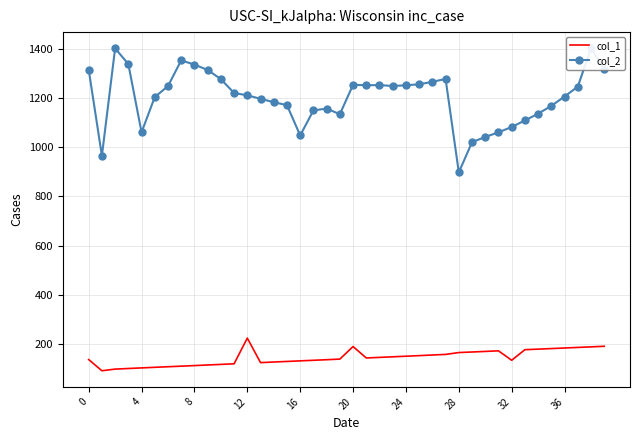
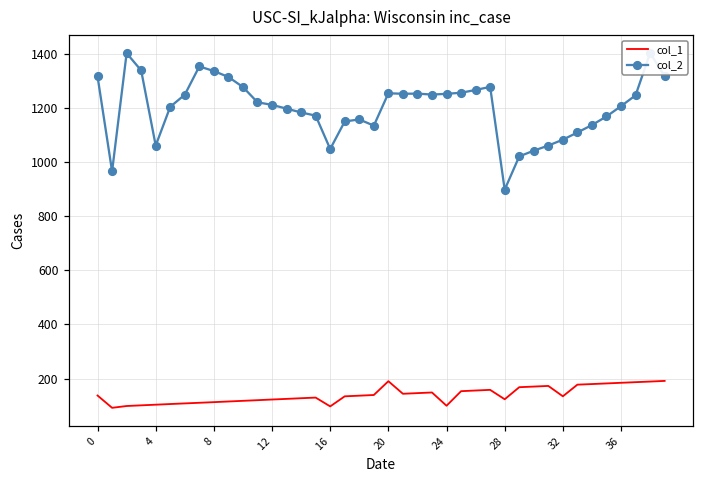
  {
    "col_1": {
      "0": 140,
      "4": 100,
      "8": 110,
-     "12": 220,
-     "16": 130,
+     "12": 120,
+     "16": 100,
      "20": 190,
-     "24": 150,
-     "28": 170,
+     "24": 100,
+     "28": 120,
      "32": 130,
      "36": 180
    },
    "col_2": {
      "0": 1320,
      "4": 1060,
      "8": 1340,
      "12": 1210,
      "16": 1050,
      "20": 1250,
      "24": 1250,
      "28": 900,
      "32": 1080,
      "36": 1210
    }
  }
